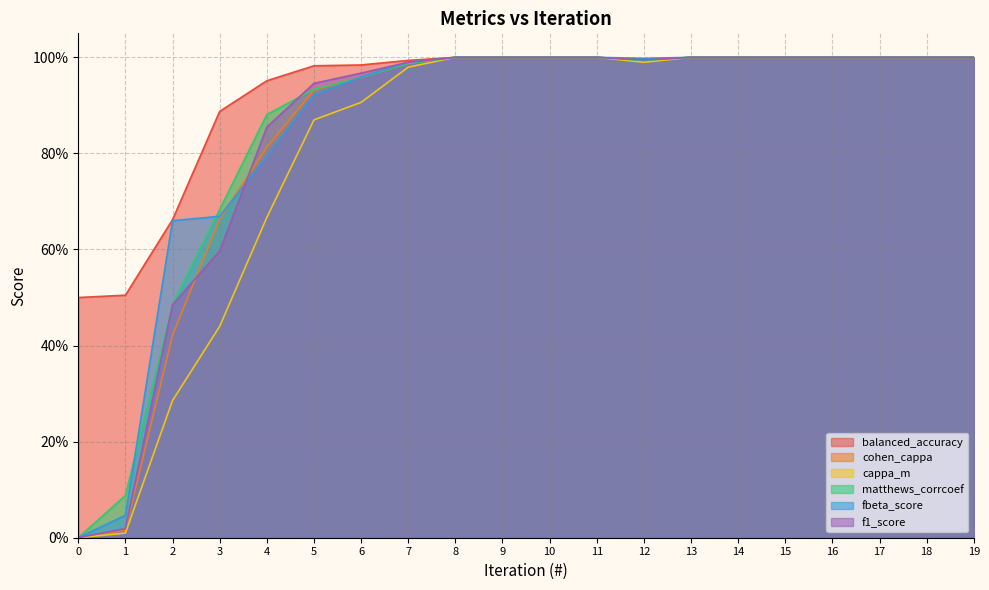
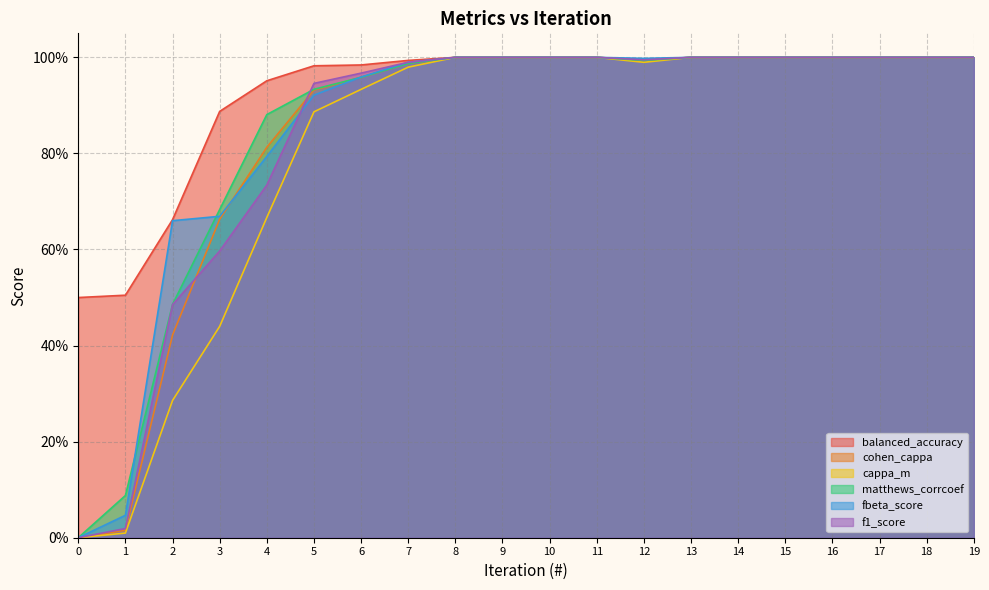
  {
    "cappa_m": {
      "1": "1%",
      "2": "29%",
      "3": "44%",
      "4": "67%",
-     "5": "87%",
-     "6": "91%",
+     "5": "89%",
+     "6": "93%",
      "7": "98%"
    },
    "matthews_corrcoef": {
      "1": "9%",
      "3": "68%",
      "4": "88%"
    },
    "f1_score": {
      "3": "60%",
-     "4": "85%",
+     "4": "73%",
      "5": "95%",
      "6": "97%"
    }
  }
